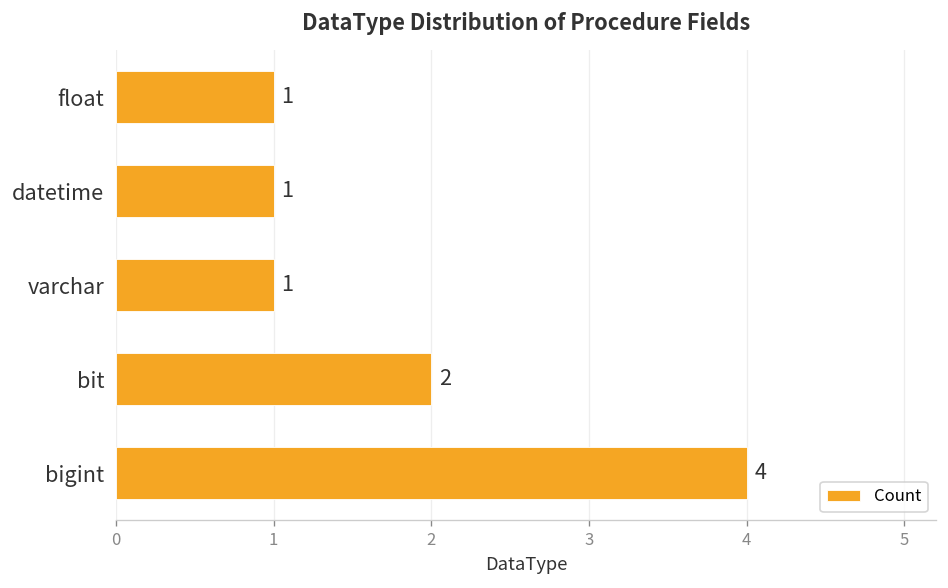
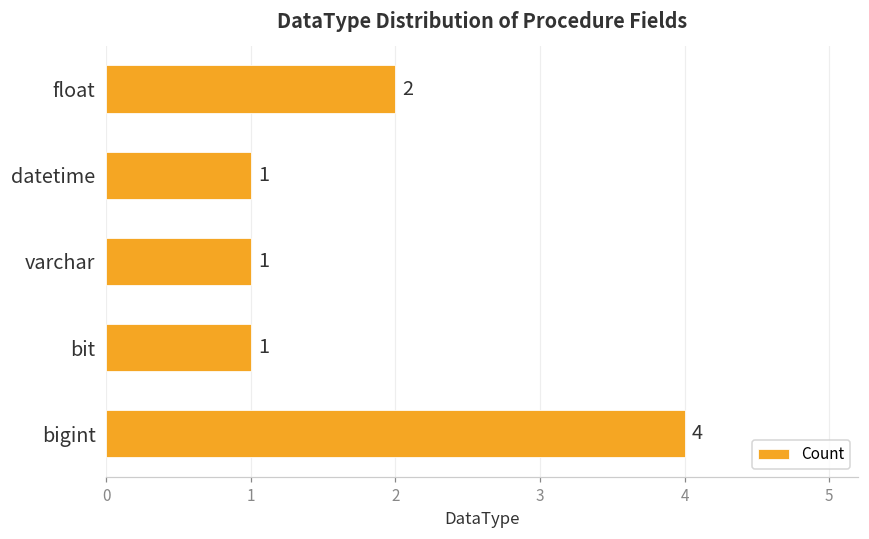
  {
-   "float": 1,
+   "float": 2,
    "datetime": 1,
    "varchar": 1,
-   "bit": 2,
+   "bit": 1,
    "bigint": 4
  }
